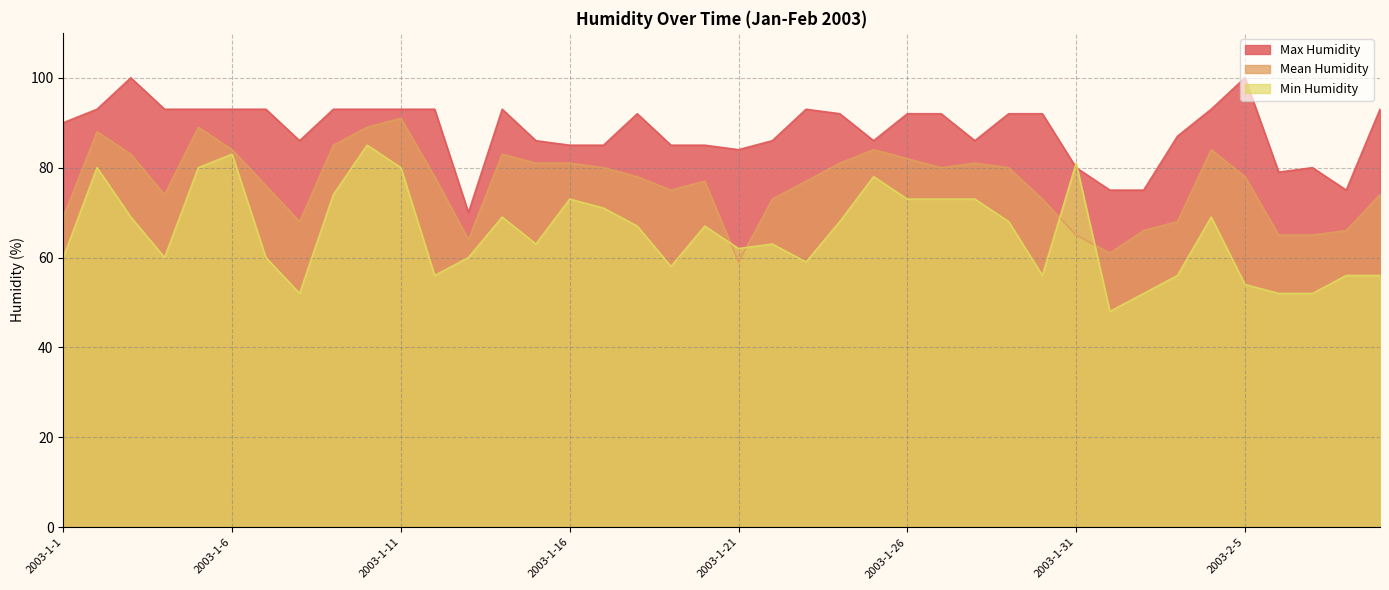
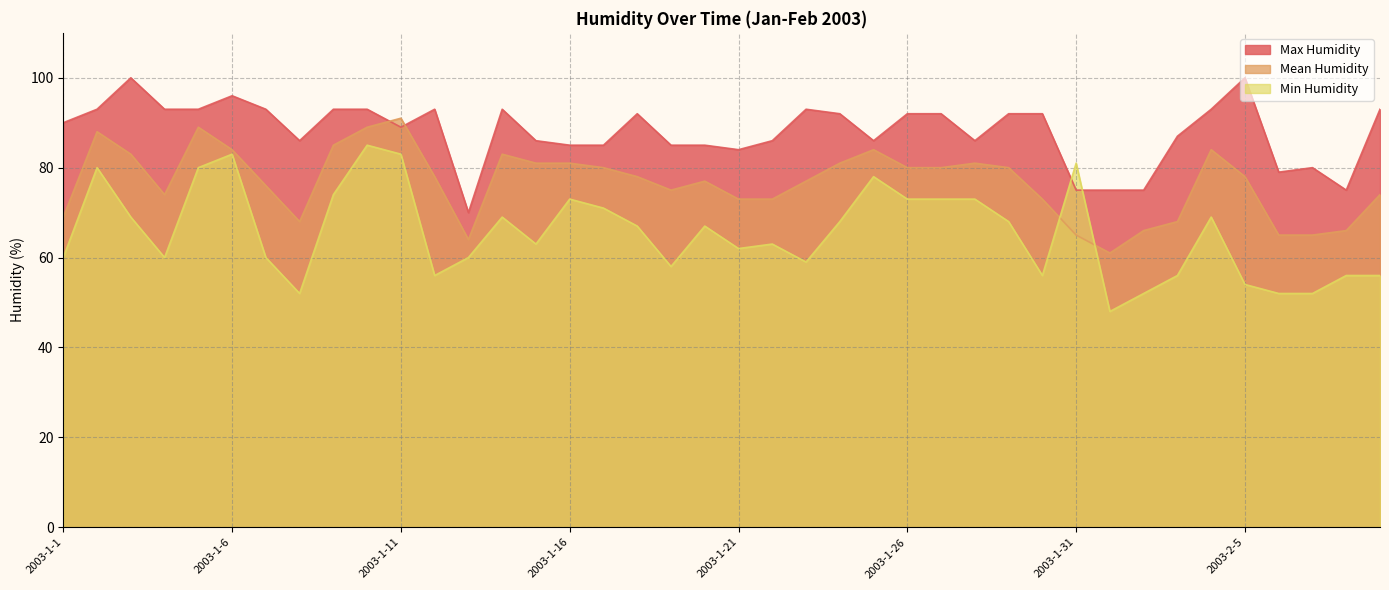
  {
    "Max Humidity": {
      "2003-1-1": 90,
-     "2003-1-6": 93,
-     "2003-1-11": 93,
+     "2003-1-6": 96,
+     "2003-1-11": 89,
      "2003-1-16": 85,
      "2003-1-21": 84,
      "2003-1-26": 92,
-     "2003-1-31": 80
+     "2003-1-31": 75
    },
    "Mean Humidity": {
      "2003-1-1": 69,
      "2003-1-6": 84,
      "2003-1-11": 91,
      "2003-1-16": 81,
-     "2003-1-21": 59,
-     "2003-1-26": 82,
+     "2003-1-21": 73,
+     "2003-1-26": 80,
      "2003-1-31": 65,
      "2003-2-5": 78
    },
    "Min Humidity": {
      "2003-1-1": 60,
      "2003-1-6": 83,
-     "2003-1-11": 80,
+     "2003-1-11": 83,
      "2003-1-16": 73,
      "2003-1-21": 62,
      "2003-1-26": 73,
      "2003-1-31": 81,
      "2003-2-5": 54
    }
  }
